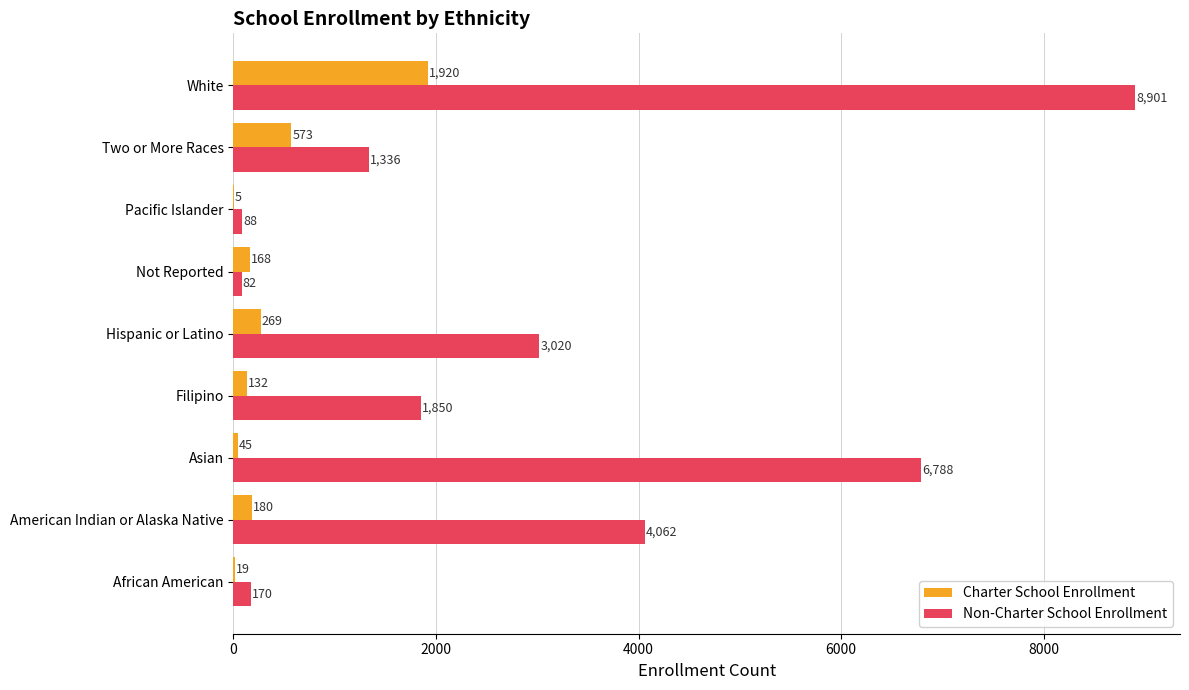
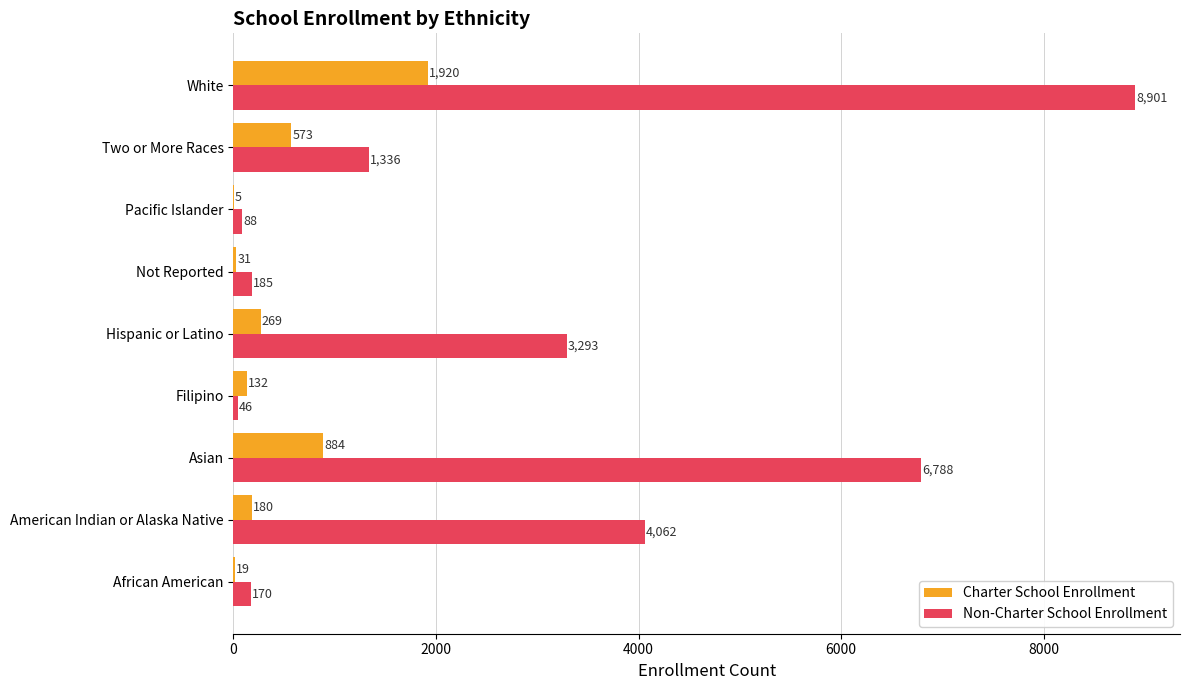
  {
    "Charter School Enrollment": {
      "White": "1,920",
      "Two or More Races": "573",
      "Pacific Islander": "5",
-     "Not Reported": "168",
+     "Not Reported": "31",
      "Hispanic or Latino": "269",
      "Filipino": "132",
-     "Asian": "45",
+     "Asian": "884",
      "American Indian or Alaska Native": "180",
      "African American": "19"
    },
    "Non-Charter School Enrollment": {
      "White": "8,901",
      "Two or More Races": "1,336",
      "Pacific Islander": "88",
-     "Not Reported": "82",
-     "Hispanic or Latino": "3,020",
-     "Filipino": "1,850",
+     "Not Reported": "185",
+     "Hispanic or Latino": "3,293",
+     "Filipino": "46",
      "Asian": "6,788",
      "American Indian or Alaska Native": "4,062",
      "African American": "170"
    }
  }
